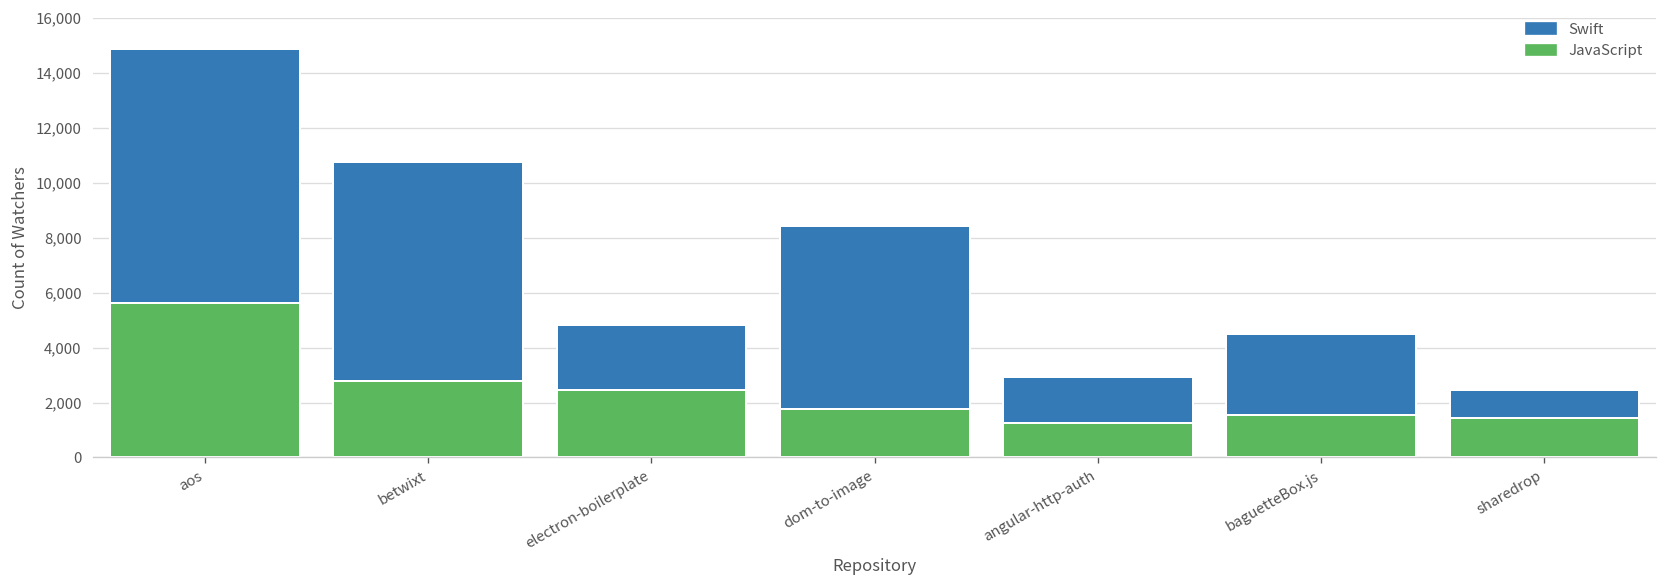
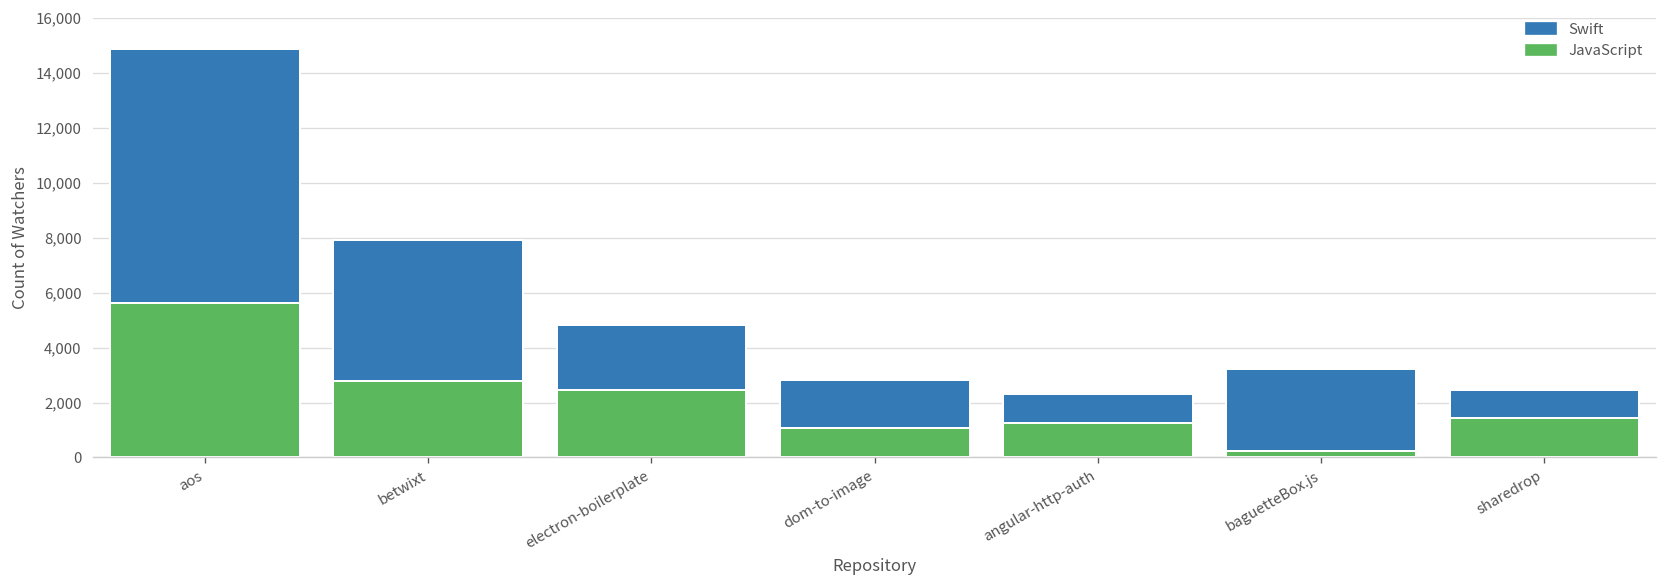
  {
    "JavaScript": {
      "aos": "5,600",
      "betwixt": "2,800",
      "electron-boilerplate": "2,400",
-     "dom-to-image": "1,800",
+     "dom-to-image": "1,100",
      "angular-http-auth": "1,300",
-     "baguetteBox.js": "1,500",
+     "baguetteBox.js": "200",
      "sharedrop": "1,400"
    },
    "Swift": {
      "aos": "9,200",
-     "betwixt": "8,000",
+     "betwixt": "5,100",
      "electron-boilerplate": "2,400",
-     "dom-to-image": "6,700",
-     "angular-http-auth": "1,700",
+     "dom-to-image": "1,700",
+     "angular-http-auth": "1,100",
      "baguetteBox.js": "3,000",
      "sharedrop": "1,000"
    }
  }
